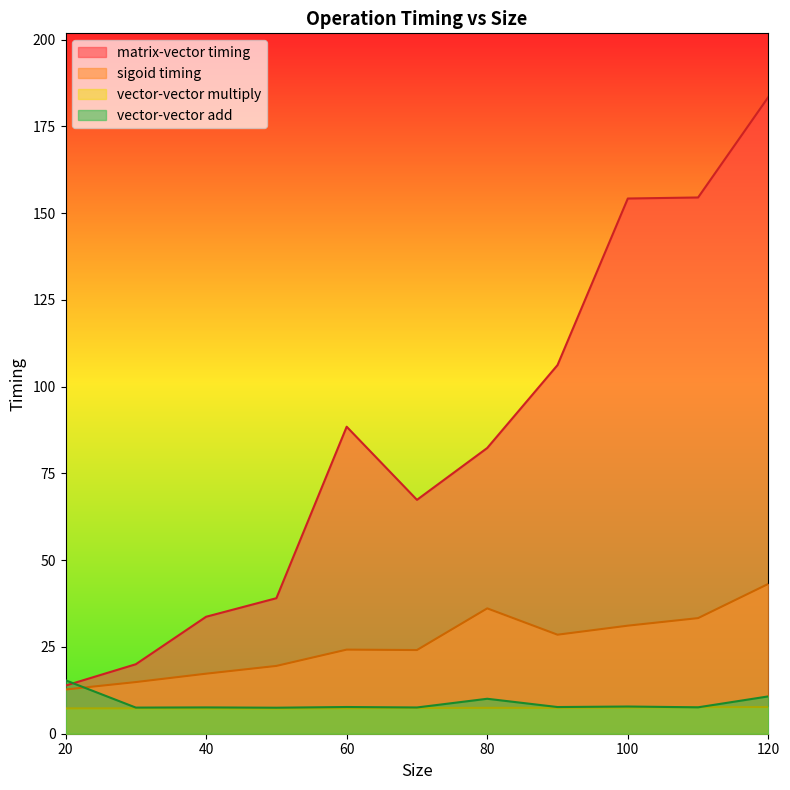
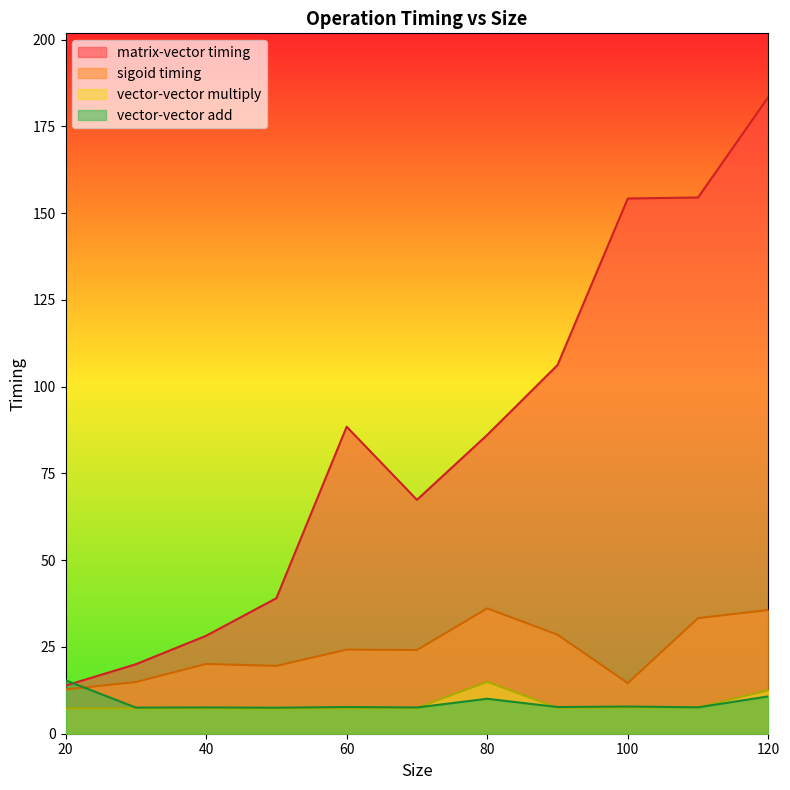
  {
    "matrix-vector timing": {
      "20": 14,
-     "40": 34,
+     "40": 28,
      "60": 88,
-     "80": 82,
+     "80": 86,
      "100": 154,
      "120": 183
    },
    "sigoid timing": {
      "20": 13,
-     "40": 17,
+     "40": 20,
      "60": 24,
      "80": 36,
-     "100": 31,
-     "120": 43
+     "100": 15,
+     "120": 36
    },
    "vector-vector multiply": {
      "20": 7,
-     "80": 7,
-     "120": 8
+     "80": 15,
+     "120": 13
    },
    "vector-vector add": {
      "20": 15,
      "80": 10,
      "120": 11
    }
  }
